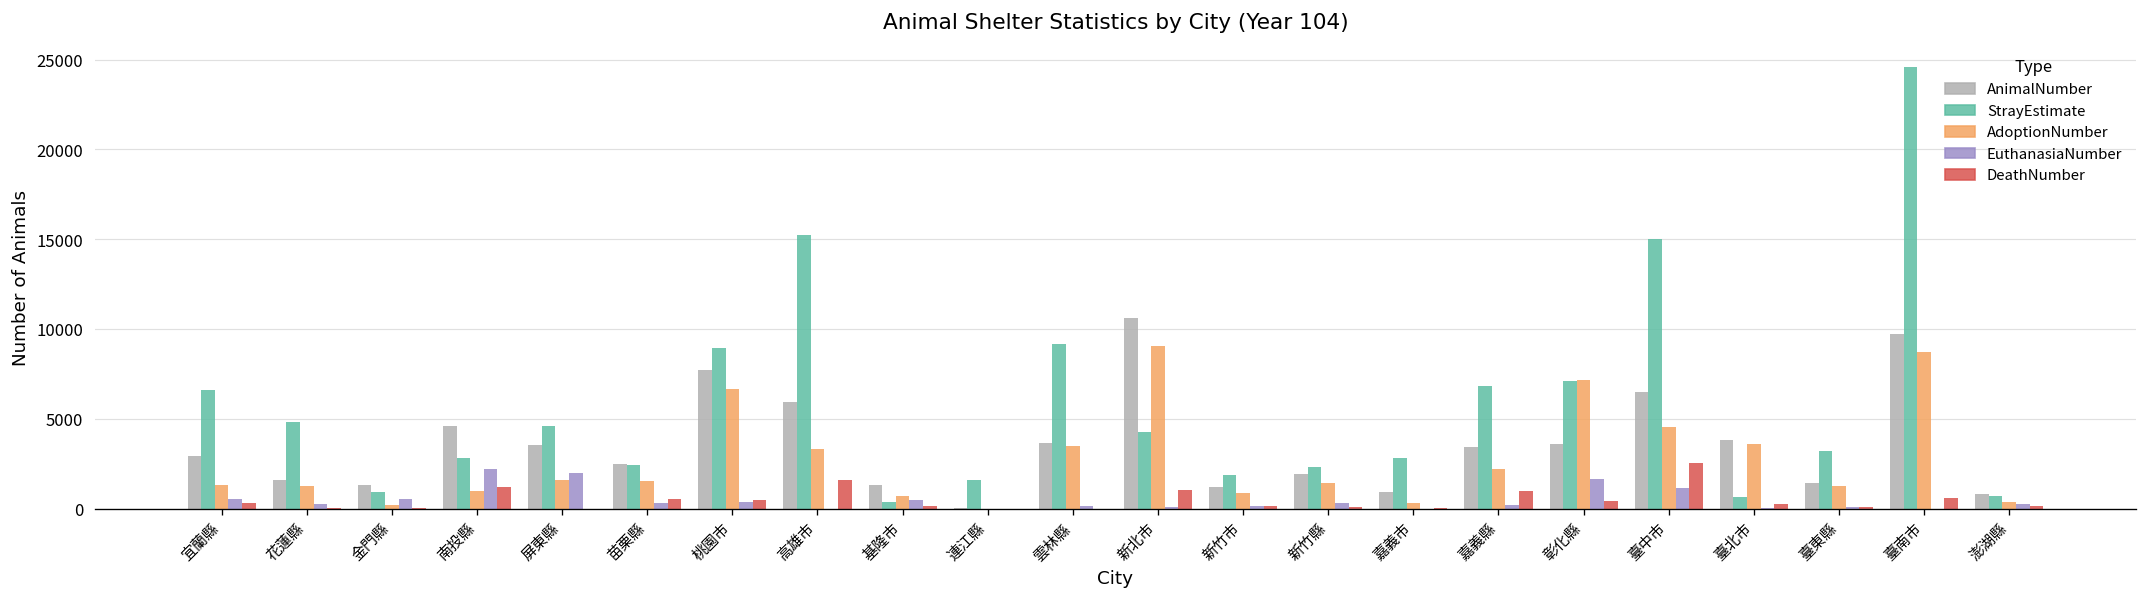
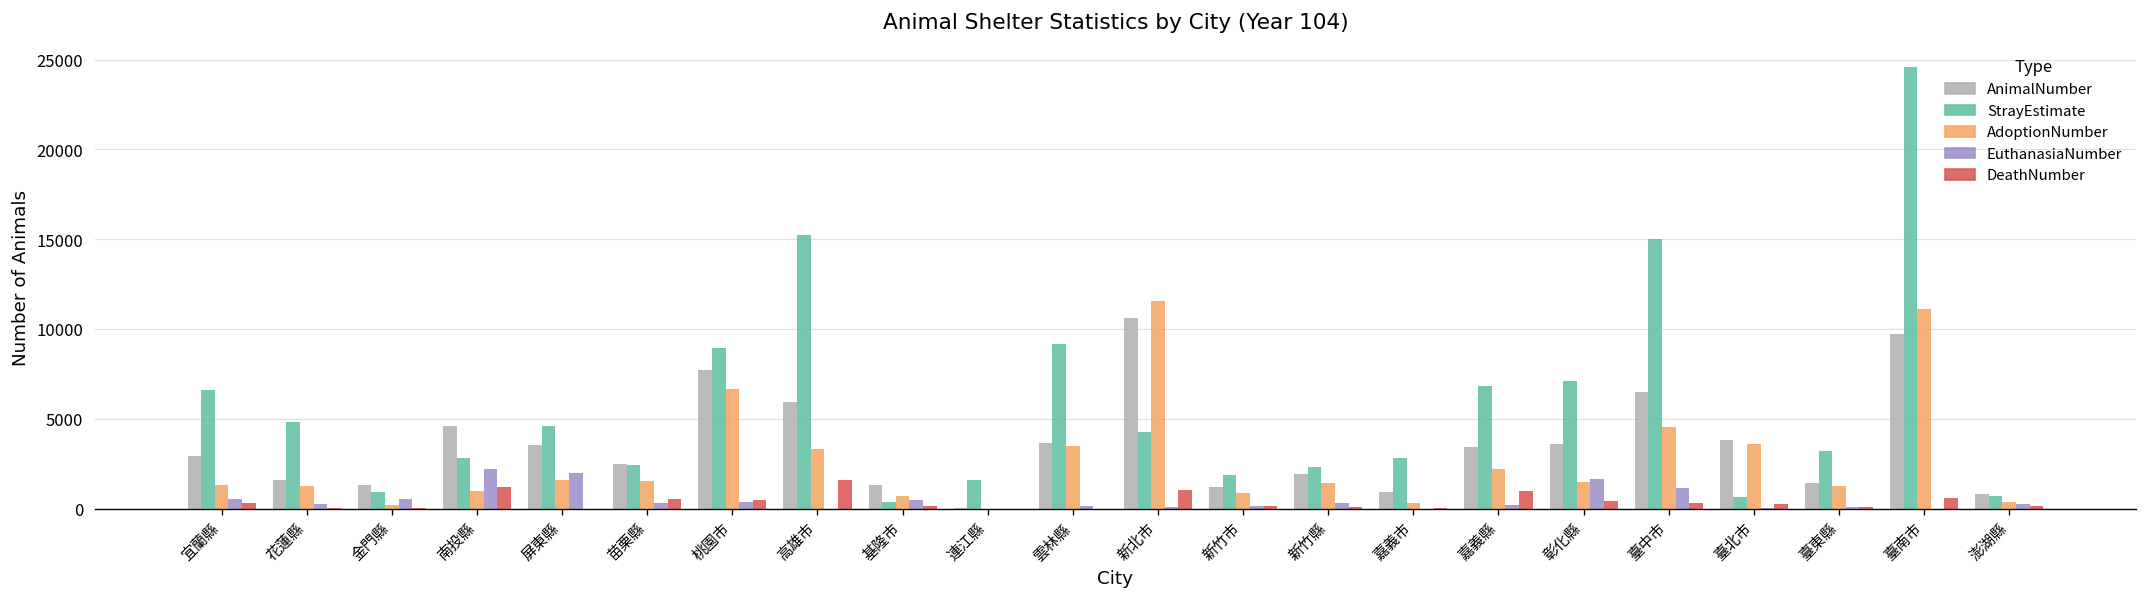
  {
    "StrayEstimate": {
      "宜蘭縣": 6600,
      "花蓮縣": 4800,
      "金門縣": 900,
      "南投縣": 2800,
      "屏東縣": 4600,
      "苗栗縣": 2400,
      "桃園市": 9000,
      "高雄市": 15200,
      "基隆市": 400,
      "連江縣": 1600,
      "雲林縣": 9200,
      "新北市": 4300,
      "新竹市": 1900,
      "新竹縣": 2300,
      "嘉義市": 2800,
      "嘉義縣": 6800,
      "彰化縣": 7100,
      "臺中市": 15000,
      "臺北市": 600,
      "臺東縣": 3200,
      "臺南市": 24600,
      "澎湖縣": 700
    },
    "AdoptionNumber": {
      "宜蘭縣": 1300,
      "花蓮縣": 1300,
      "金門縣": 200,
      "南投縣": 1000,
      "屏東縣": 1600,
      "苗栗縣": 1500,
      "桃園市": 6600,
      "高雄市": 3300,
      "基隆市": 700,
      "雲林縣": 3500,
-     "新北市": 9100,
+     "新北市": 11500,
      "新竹市": 900,
      "新竹縣": 1400,
      "嘉義市": 300,
      "嘉義縣": 2200,
-     "彰化縣": 7200,
+     "彰化縣": 1500,
      "臺中市": 4600,
      "臺北市": 3600,
      "臺東縣": 1300,
-     "臺南市": 8700,
+     "臺南市": 11100,
      "澎湖縣": 400
    },
    "DeathNumber": {
      "宜蘭縣": 300,
      "南投縣": 1200,
      "苗栗縣": 500,
      "桃園市": 500,
      "高雄市": 1600,
      "連江縣": 0,
      "新北市": 1100,
      "嘉義縣": 1000,
      "彰化縣": 400,
-     "臺中市": 2500,
+     "臺中市": 300,
      "臺北市": 300,
      "臺南市": 600
    }
  }
